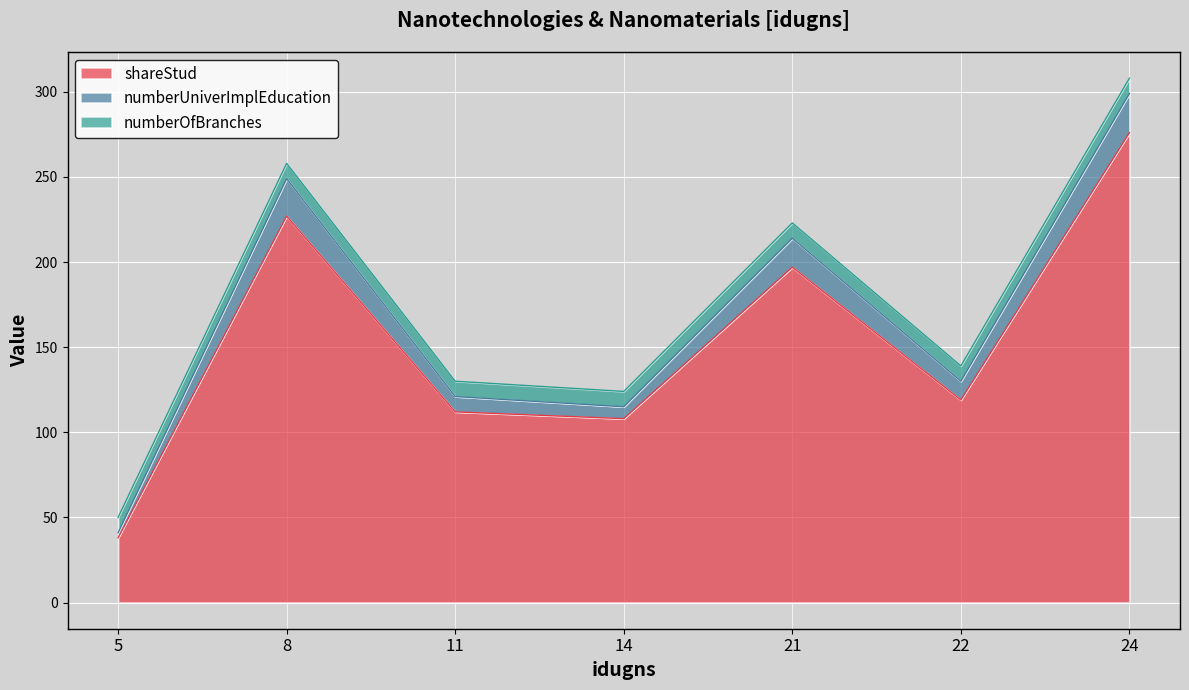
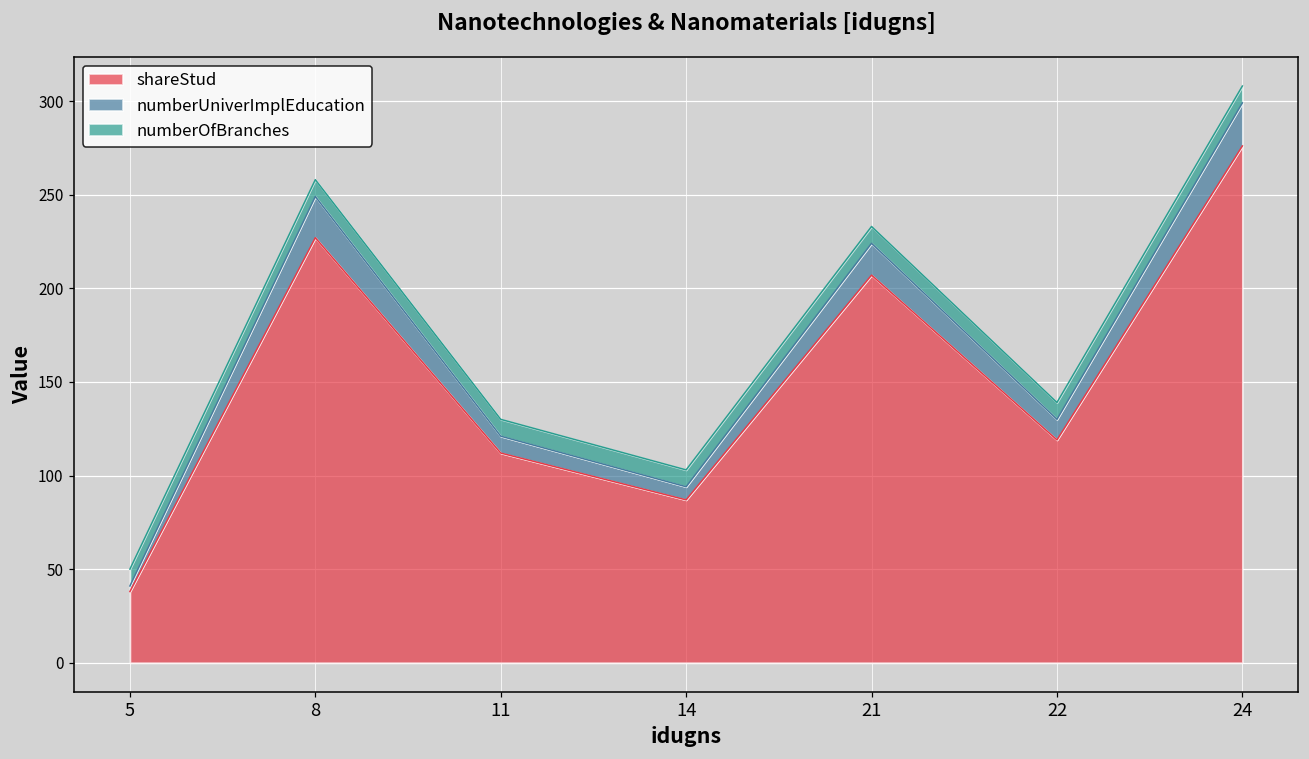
  {
    "shareStud": {
      "5": 38,
      "8": 227,
      "11": 112,
-     "14": 108,
-     "21": 197,
+     "14": 87,
+     "21": 207,
      "22": 119,
      "24": 276
    }
  }
